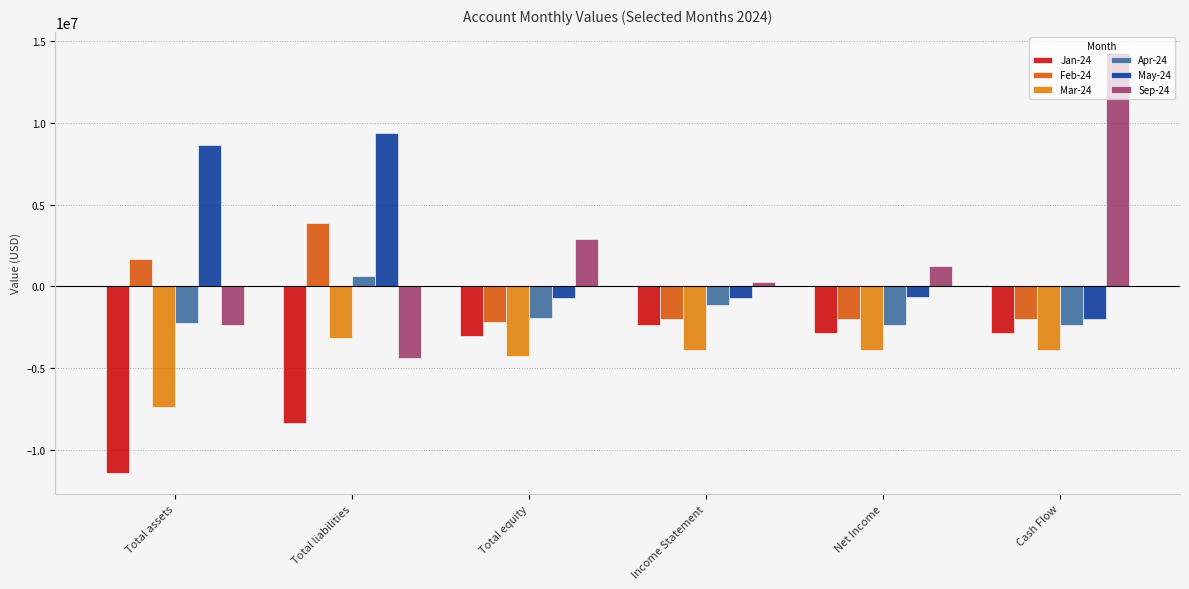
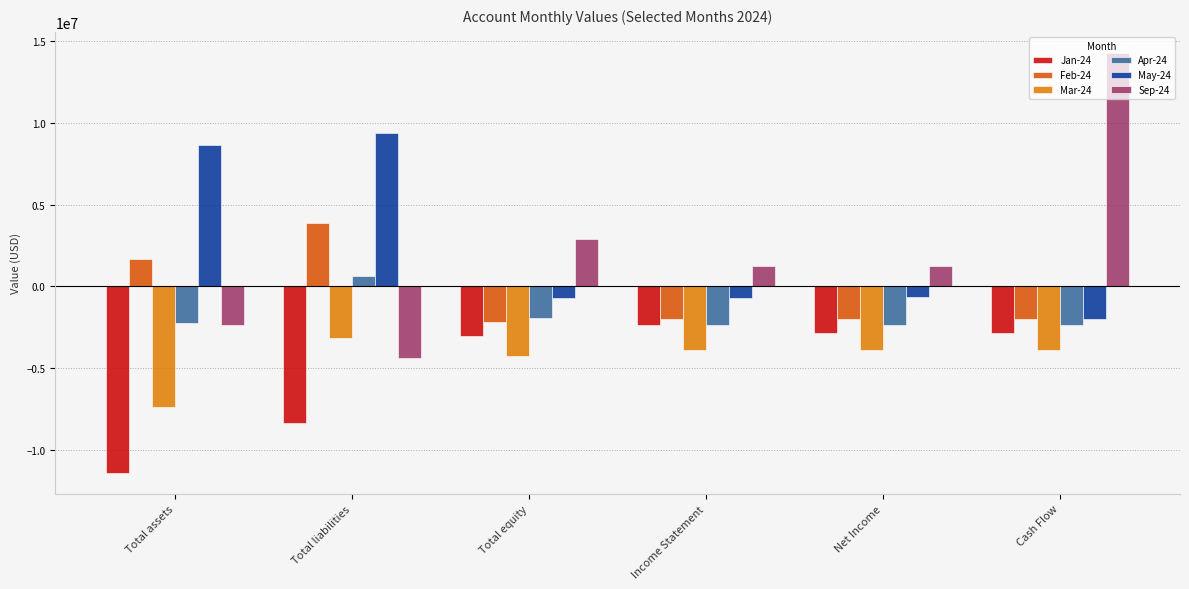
  {
    "Jan-24": {
      "Total assets": -11400000,
      "Total liabilities": -8400000,
      "Total equity": -3000000,
      "Income Statement": -2300000,
      "Net Income": -2900000,
      "Cash Flow": -2900000
    },
    "Apr-24": {
      "Total assets": -2200000,
      "Total liabilities": 700000,
      "Total equity": -1900000,
-     "Income Statement": -1200000,
+     "Income Statement": -2400000,
      "Net Income": -2400000,
      "Cash Flow": -2400000
    },
    "May-24": {
      "Total assets": 8700000,
      "Total liabilities": 9400000,
      "Total equity": -700000,
      "Income Statement": -700000,
      "Net Income": -700000,
      "Cash Flow": -2000000
    },
    "Sep-24": {
      "Total assets": -2400000,
      "Total liabilities": -4400000,
      "Total equity": 2900000,
-     "Income Statement": 300000,
+     "Income Statement": 1300000,
      "Net Income": 1300000
    }
  }
